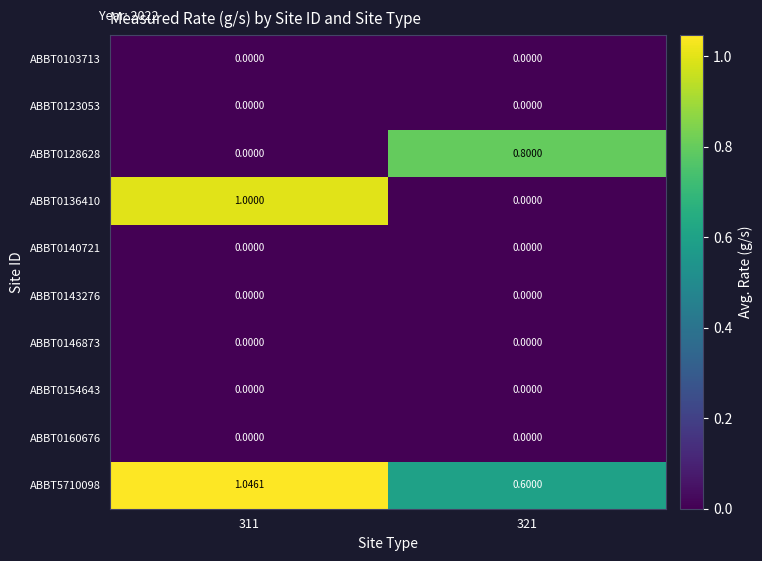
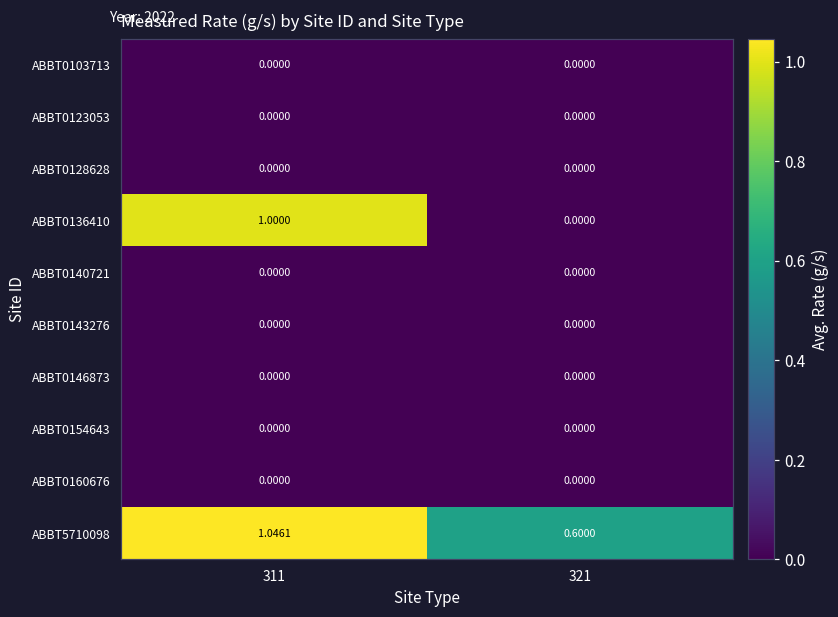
  {
    "ABBT0103713": {
      "311": 0.0000,
      "321": 0.0000
    },
    "ABBT0123053": {
      "311": 0.0000,
      "321": 0.0000
    },
    "ABBT0128628": {
      "311": 0.0000,
-     "321": 0.8000
+     "321": 0.0000
    },
    "ABBT0136410": {
      "311": 1.0000,
      "321": 0.0000
    },
    "ABBT0140721": {
      "311": 0.0000,
      "321": 0.0000
    },
    "ABBT0143276": {
      "311": 0.0000,
      "321": 0.0000
    },
    "ABBT0146873": {
      "311": 0.0000,
      "321": 0.0000
    },
    "ABBT0154643": {
      "311": 0.0000,
      "321": 0.0000
    },
    "ABBT0160676": {
      "311": 0.0000,
      "321": 0.0000
    },
    "ABBT5710098": {
      "311": 1.0461,
      "321": 0.6000
    }
  }
